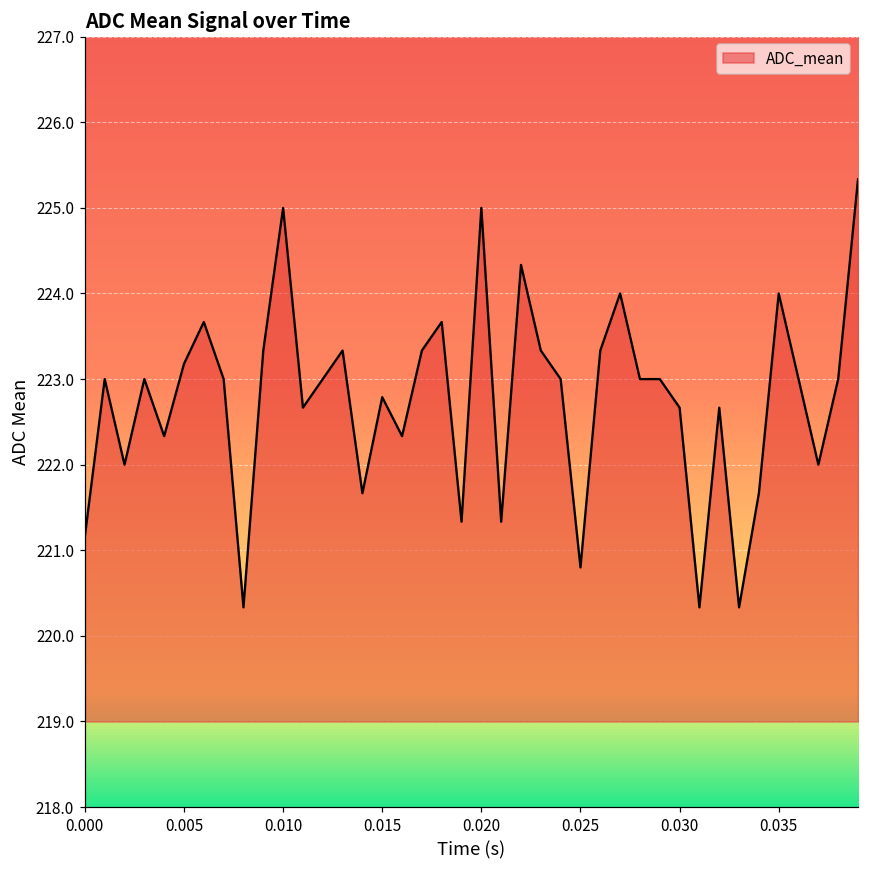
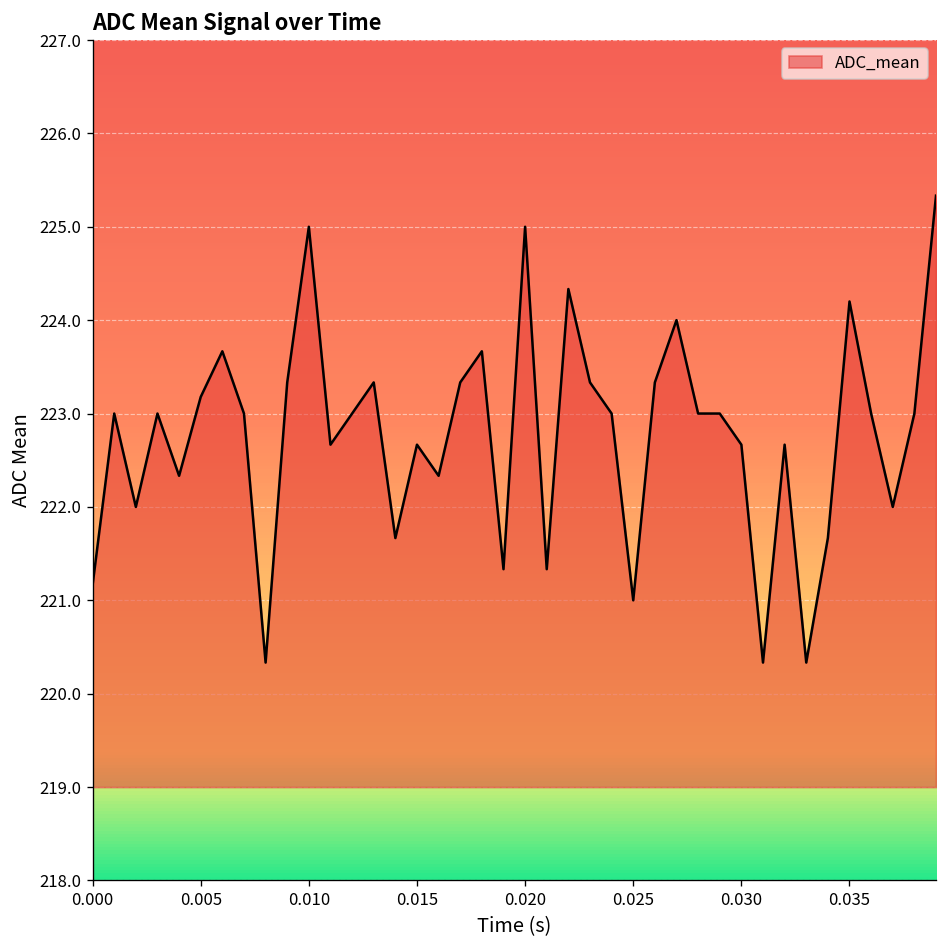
  {
    "0.000": 221.2,
    "0.005": 223.2,
    "0.010": 225.0,
-   "0.015": 222.8,
+   "0.015": 222.7,
    "0.020": 225.0,
-   "0.025": 220.8,
+   "0.025": 221.0,
    "0.030": 222.7,
-   "0.035": 224.0
+   "0.035": 224.2
  }
